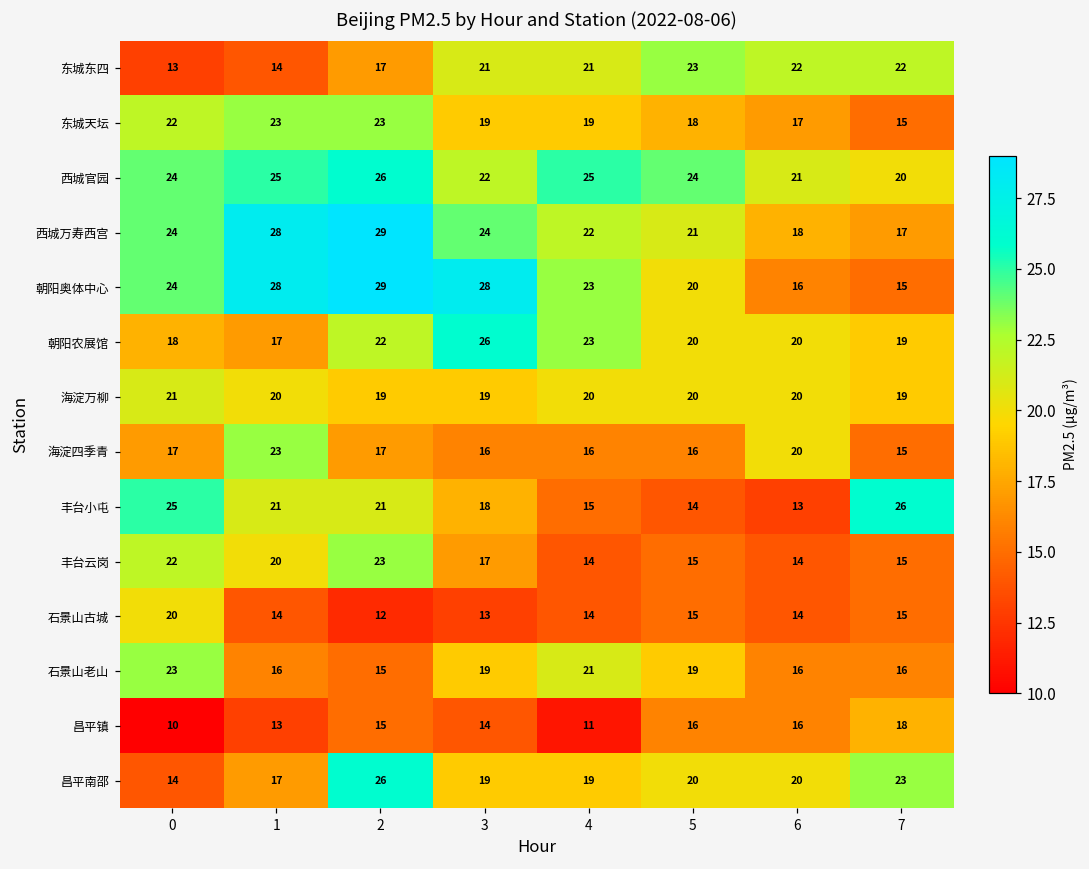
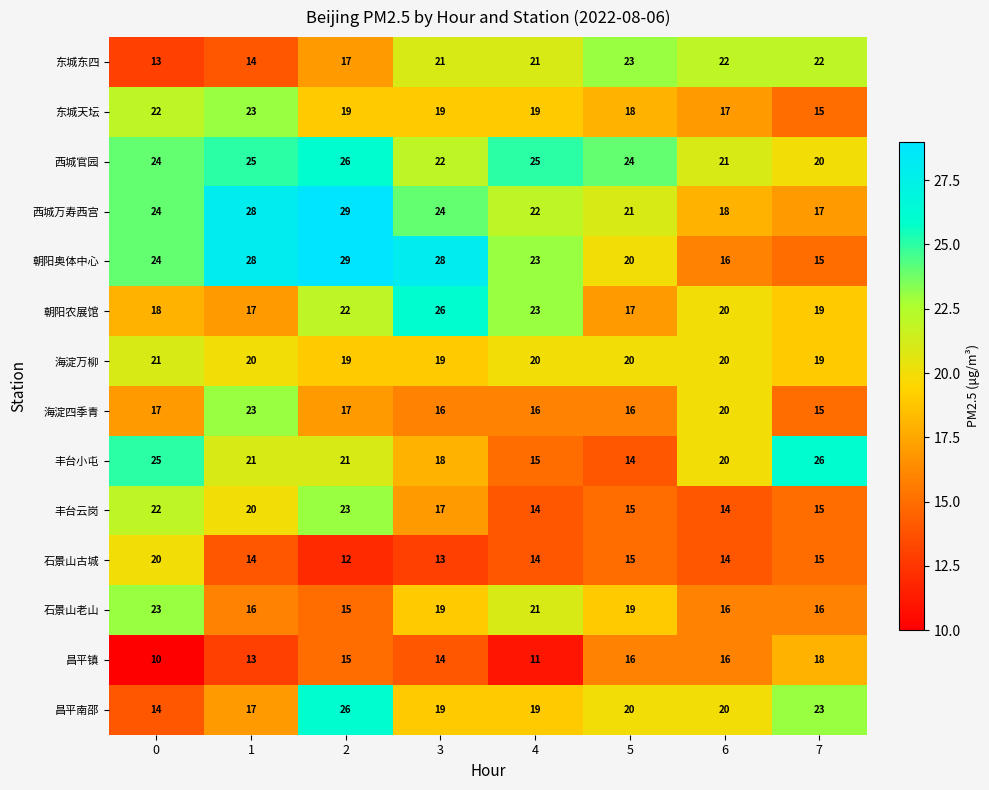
  {
    "东城东四": {
      "0": 13,
      "1": 14,
      "2": 17,
      "3": 21,
      "4": 21,
      "5": 23,
      "6": 22,
      "7": 22
    },
    "东城天坛": {
      "0": 22,
      "1": 23,
-     "2": 23,
+     "2": 19,
      "3": 19,
      "4": 19,
      "5": 18,
      "6": 17,
      "7": 15
    },
    "西城官园": {
      "0": 24,
      "1": 25,
      "2": 26,
      "3": 22,
      "4": 25,
      "5": 24,
      "6": 21,
      "7": 20
    },
    "西城万寿西宫": {
      "0": 24,
      "1": 28,
      "2": 29,
      "3": 24,
      "4": 22,
      "5": 21,
      "6": 18,
      "7": 17
    },
    "朝阳奥体中心": {
      "0": 24,
      "1": 28,
      "2": 29,
      "3": 28,
      "4": 23,
      "5": 20,
      "6": 16,
      "7": 15
    },
    "朝阳农展馆": {
      "0": 18,
      "1": 17,
      "2": 22,
      "3": 26,
      "4": 23,
-     "5": 20,
+     "5": 17,
      "6": 20,
      "7": 19
    },
    "海淀万柳": {
      "0": 21,
      "1": 20,
      "2": 19,
      "3": 19,
      "4": 20,
      "5": 20,
      "6": 20,
      "7": 19
    },
    "海淀四季青": {
      "0": 17,
      "1": 23,
      "2": 17,
      "3": 16,
      "4": 16,
      "5": 16,
      "6": 20,
      "7": 15
    },
    "丰台小屯": {
      "0": 25,
      "1": 21,
      "2": 21,
      "3": 18,
      "4": 15,
      "5": 14,
-     "6": 13,
+     "6": 20,
      "7": 26
    },
    "丰台云岗": {
      "0": 22,
      "1": 20,
      "2": 23,
      "3": 17,
      "4": 14,
      "5": 15,
      "6": 14,
      "7": 15
    },
    "石景山古城": {
      "0": 20,
      "1": 14,
      "2": 12,
      "3": 13,
      "4": 14,
      "5": 15,
      "6": 14,
      "7": 15
    },
    "石景山老山": {
      "0": 23,
      "1": 16,
      "2": 15,
      "3": 19,
      "4": 21,
      "5": 19,
      "6": 16,
      "7": 16
    },
    "昌平镇": {
      "0": 10,
      "1": 13,
      "2": 15,
      "3": 14,
      "4": 11,
      "5": 16,
      "6": 16,
      "7": 18
    },
    "昌平南邵": {
      "0": 14,
      "1": 17,
      "2": 26,
      "3": 19,
      "4": 19,
      "5": 20,
      "6": 20,
      "7": 23
    }
  }
